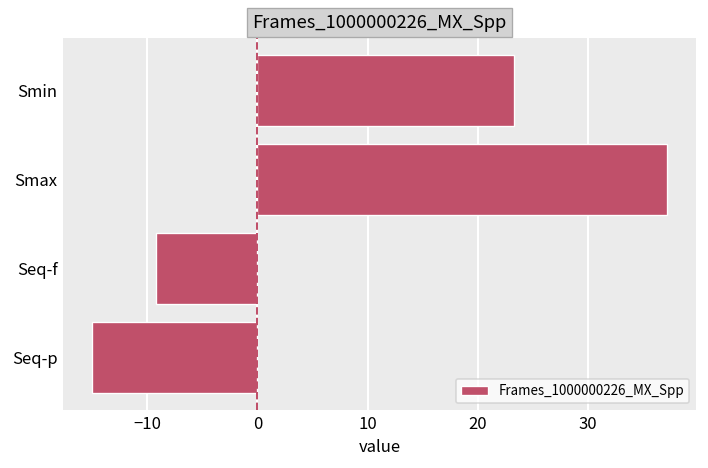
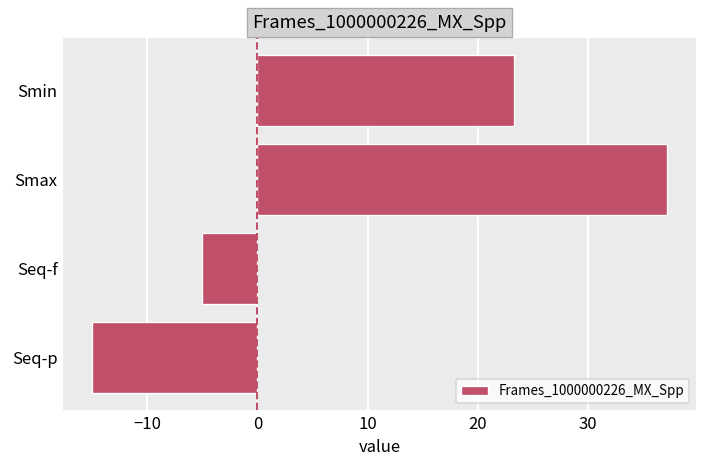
  {
    "Smin": 23,
    "Smax": 37,
-   "Seq-f": -9,
+   "Seq-f": -5,
    "Seq-p": -15
  }
